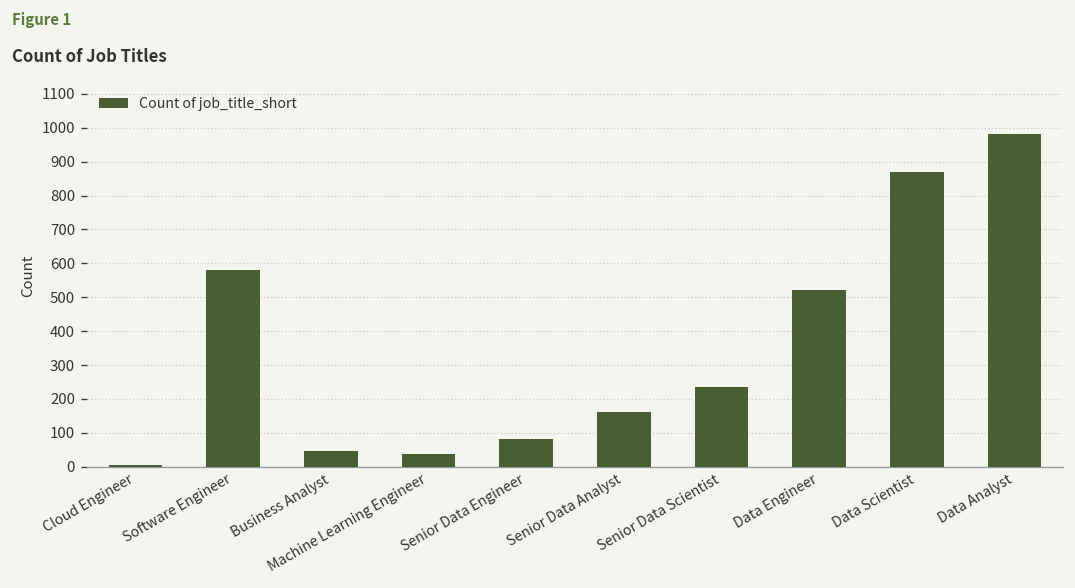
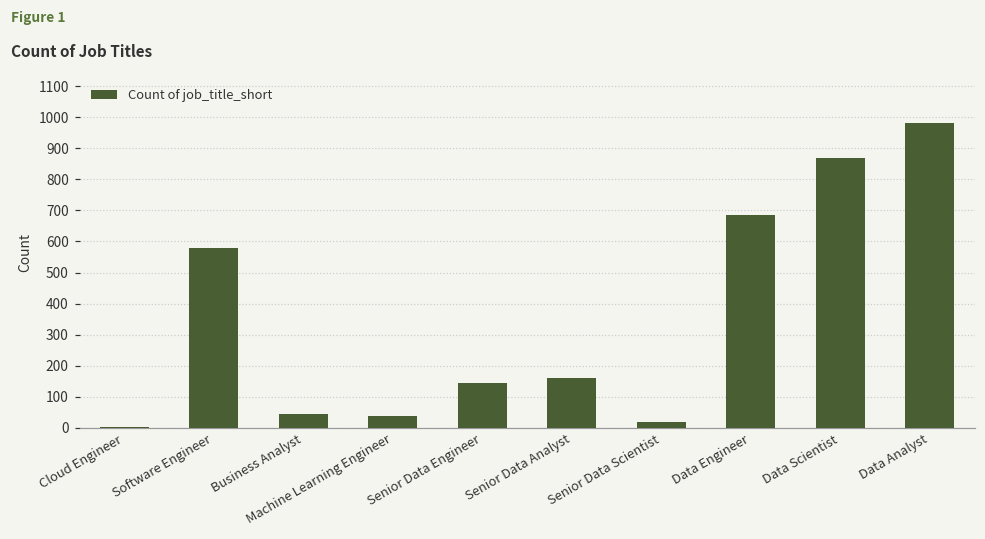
  {
    "Software Engineer": 580,
    "Business Analyst": 50,
    "Machine Learning Engineer": 40,
-   "Senior Data Engineer": 80,
+   "Senior Data Engineer": 150,
    "Senior Data Analyst": 160,
-   "Senior Data Scientist": 240,
-   "Data Engineer": 520,
+   "Senior Data Scientist": 20,
+   "Data Engineer": 690,
    "Data Scientist": 870,
    "Data Analyst": 980
  }
